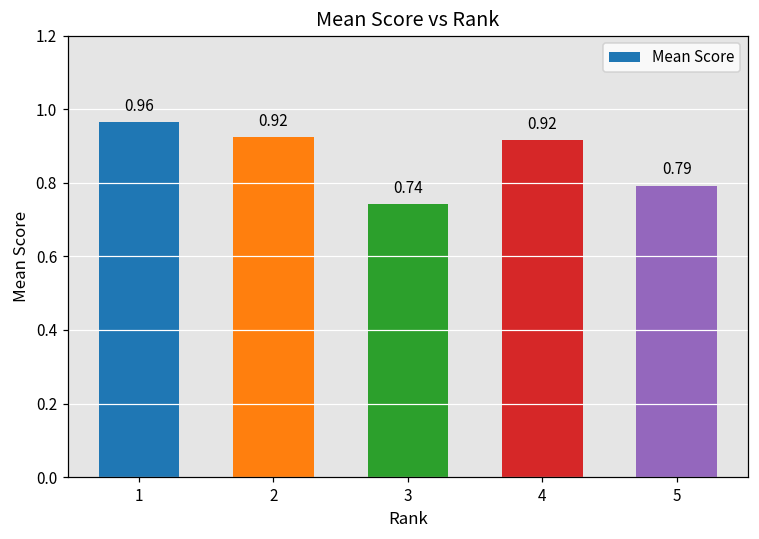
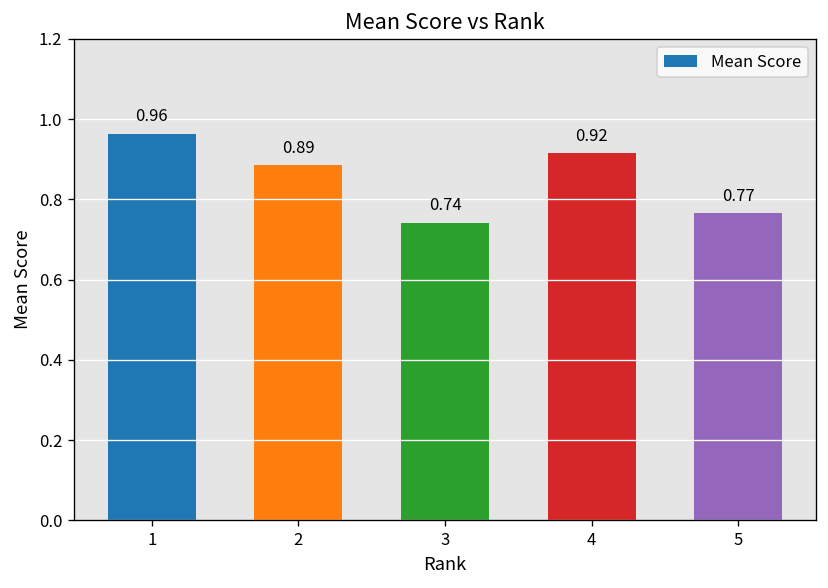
  {
    "1": 0.96,
-   "2": 0.92,
+   "2": 0.89,
    "3": 0.74,
    "4": 0.92,
-   "5": 0.79
+   "5": 0.77
  }
